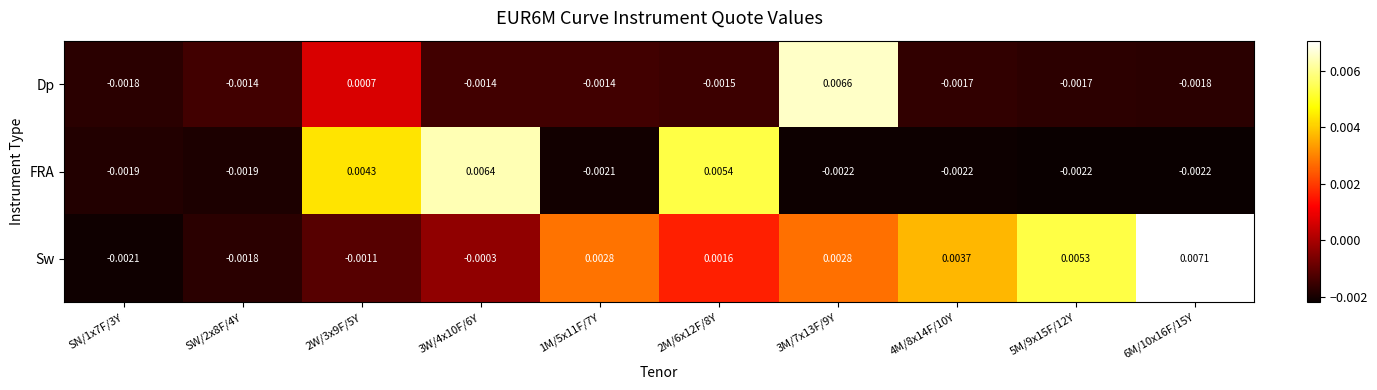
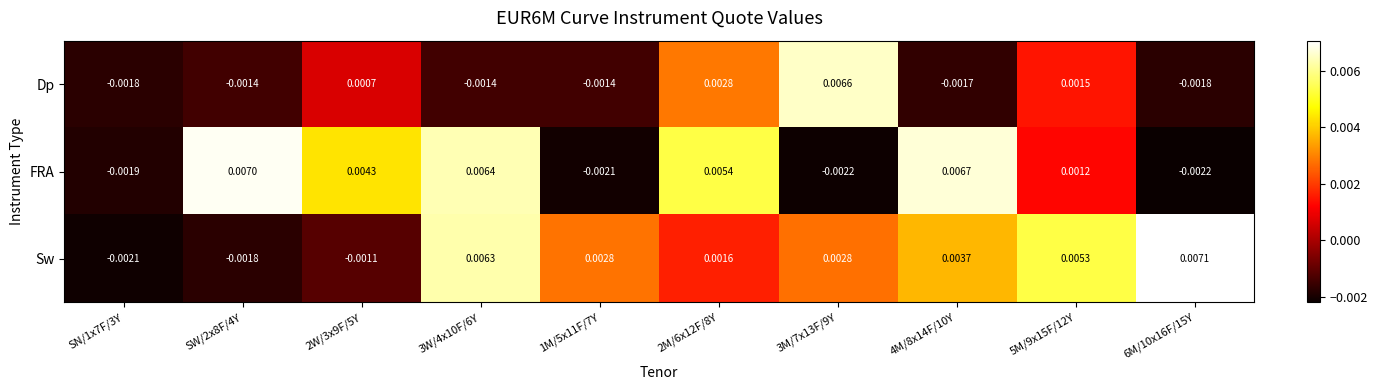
  {
    "Dp": {
      "SN/1x7F/3Y": -0.0018,
      "SW/2x8F/4Y": -0.0014,
      "2W/3x9F/5Y": 0.0007,
      "3W/4x10F/6Y": -0.0014,
      "1M/5x11F/7Y": -0.0014,
-     "2M/6x12F/8Y": -0.0015,
+     "2M/6x12F/8Y": 0.0028,
      "3M/7x13F/9Y": 0.0066,
      "4M/8x14F/10Y": -0.0017,
-     "5M/9x15F/12Y": -0.0017,
+     "5M/9x15F/12Y": 0.0015,
      "6M/10x16F/15Y": -0.0018
    },
    "FRA": {
      "SN/1x7F/3Y": -0.0019,
-     "SW/2x8F/4Y": -0.0019,
+     "SW/2x8F/4Y": 0.0070,
      "2W/3x9F/5Y": 0.0043,
      "3W/4x10F/6Y": 0.0064,
      "1M/5x11F/7Y": -0.0021,
      "2M/6x12F/8Y": 0.0054,
      "3M/7x13F/9Y": -0.0022,
-     "4M/8x14F/10Y": -0.0022,
-     "5M/9x15F/12Y": -0.0022,
+     "4M/8x14F/10Y": 0.0067,
+     "5M/9x15F/12Y": 0.0012,
      "6M/10x16F/15Y": -0.0022
    },
    "Sw": {
      "SN/1x7F/3Y": -0.0021,
      "SW/2x8F/4Y": -0.0018,
      "2W/3x9F/5Y": -0.0011,
-     "3W/4x10F/6Y": -0.0003,
+     "3W/4x10F/6Y": 0.0063,
      "1M/5x11F/7Y": 0.0028,
      "2M/6x12F/8Y": 0.0016,
      "3M/7x13F/9Y": 0.0028,
      "4M/8x14F/10Y": 0.0037,
      "5M/9x15F/12Y": 0.0053,
      "6M/10x16F/15Y": 0.0071
    }
  }
